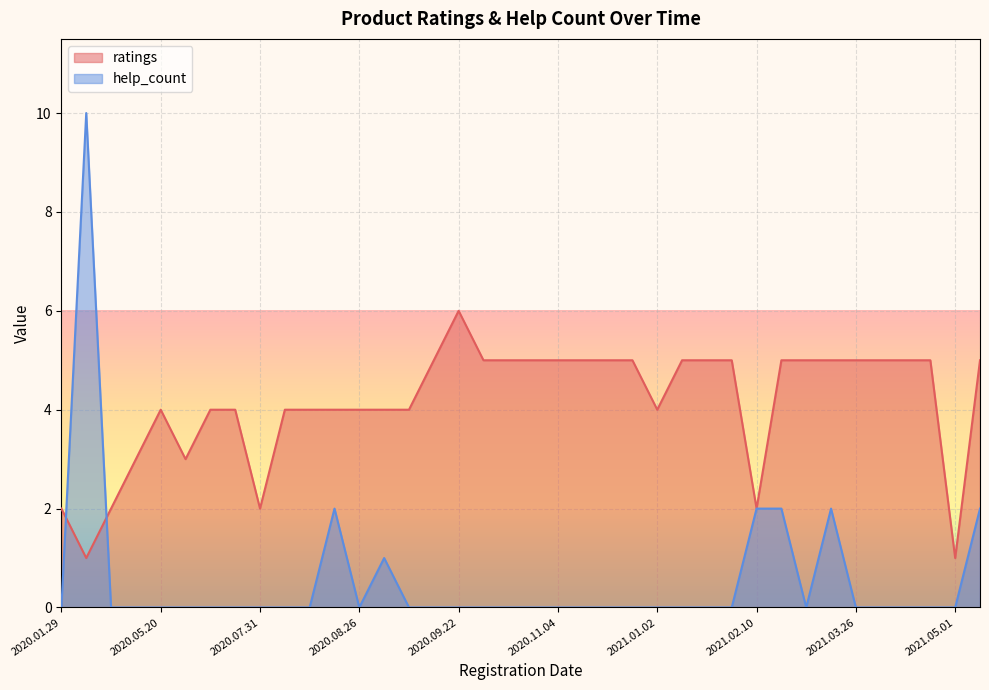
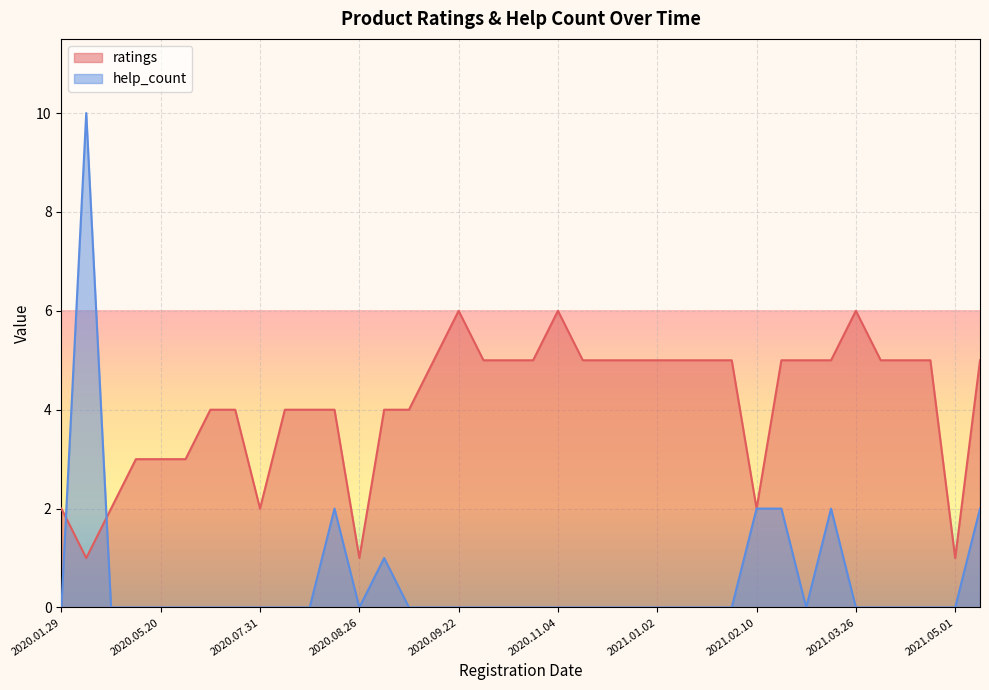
  {
    "ratings": {
      "2020.01.29": 2,
-     "2020.05.20": 4,
+     "2020.05.20": 3,
      "2020.07.31": 2,
-     "2020.08.26": 4,
+     "2020.08.26": 1,
      "2020.09.22": 6,
-     "2020.11.04": 5,
-     "2021.01.02": 4,
-     "2021.03.26": 5,
+     "2020.11.04": 6,
+     "2021.01.02": 5,
+     "2021.03.26": 6,
      "2021.05.01": 1
    },
    "help_count": {
      "2020.01.29": 0,
      "2020.05.20": 0,
      "2020.07.31": 0,
      "2020.08.26": 0,
      "2020.09.22": 0,
      "2020.11.04": 0,
      "2021.01.02": 0,
      "2021.03.26": 0,
      "2021.05.01": 0
    }
  }
